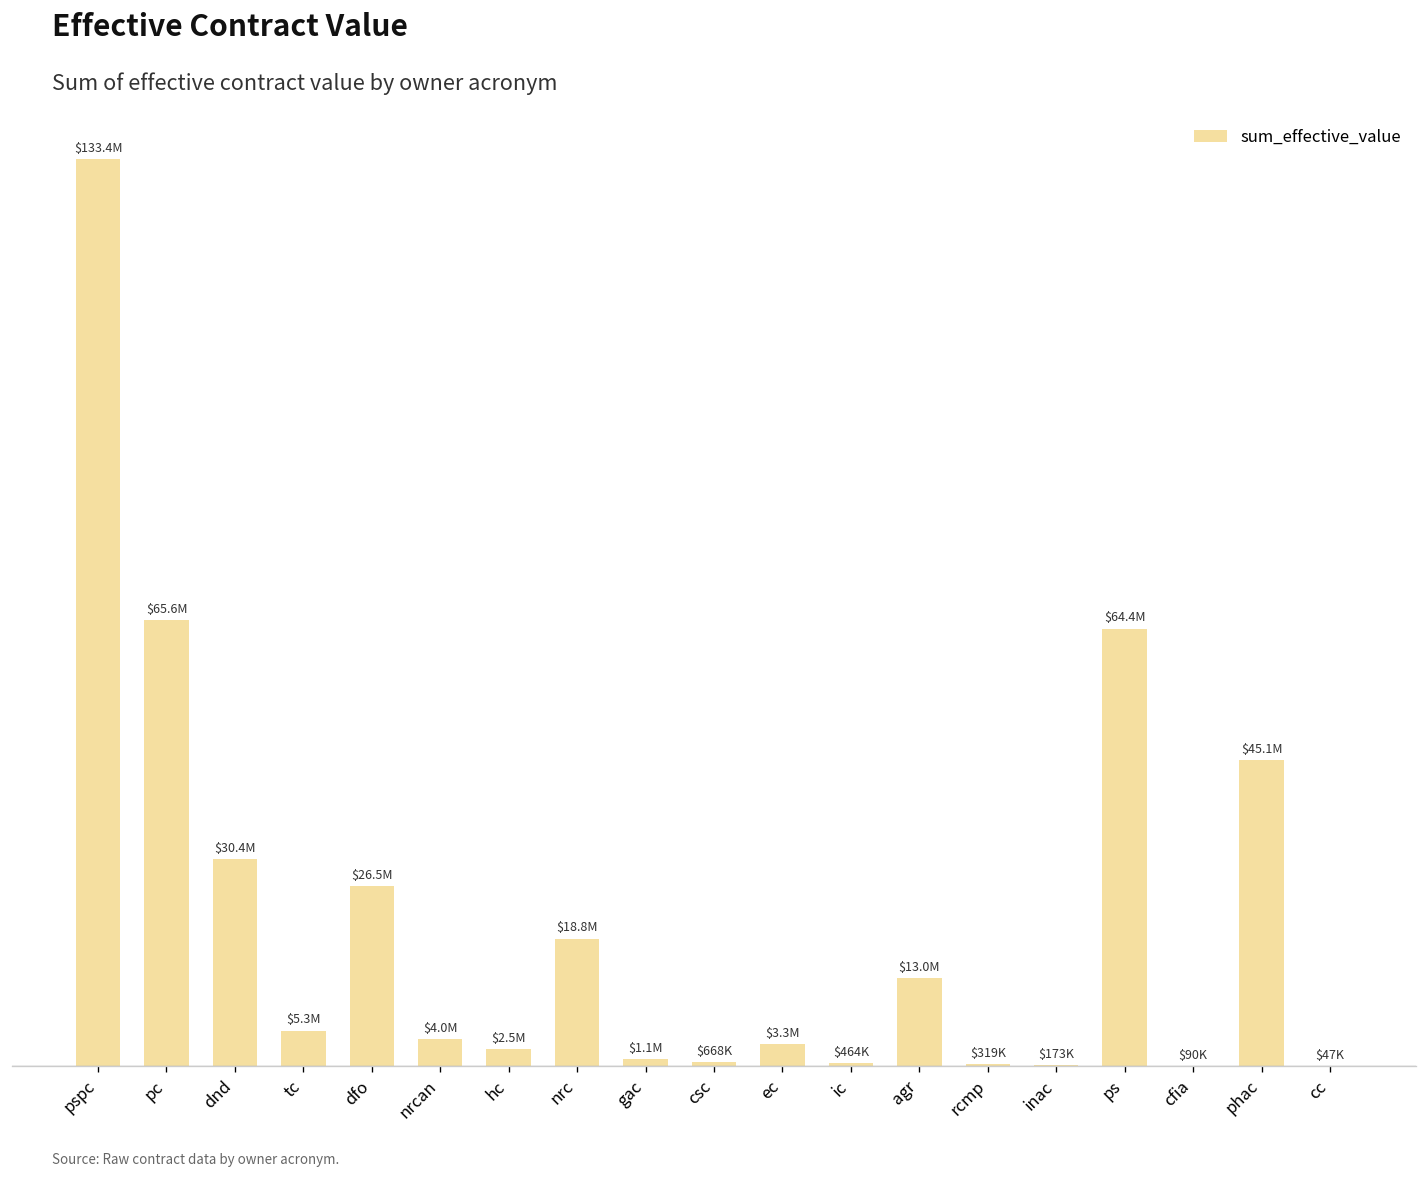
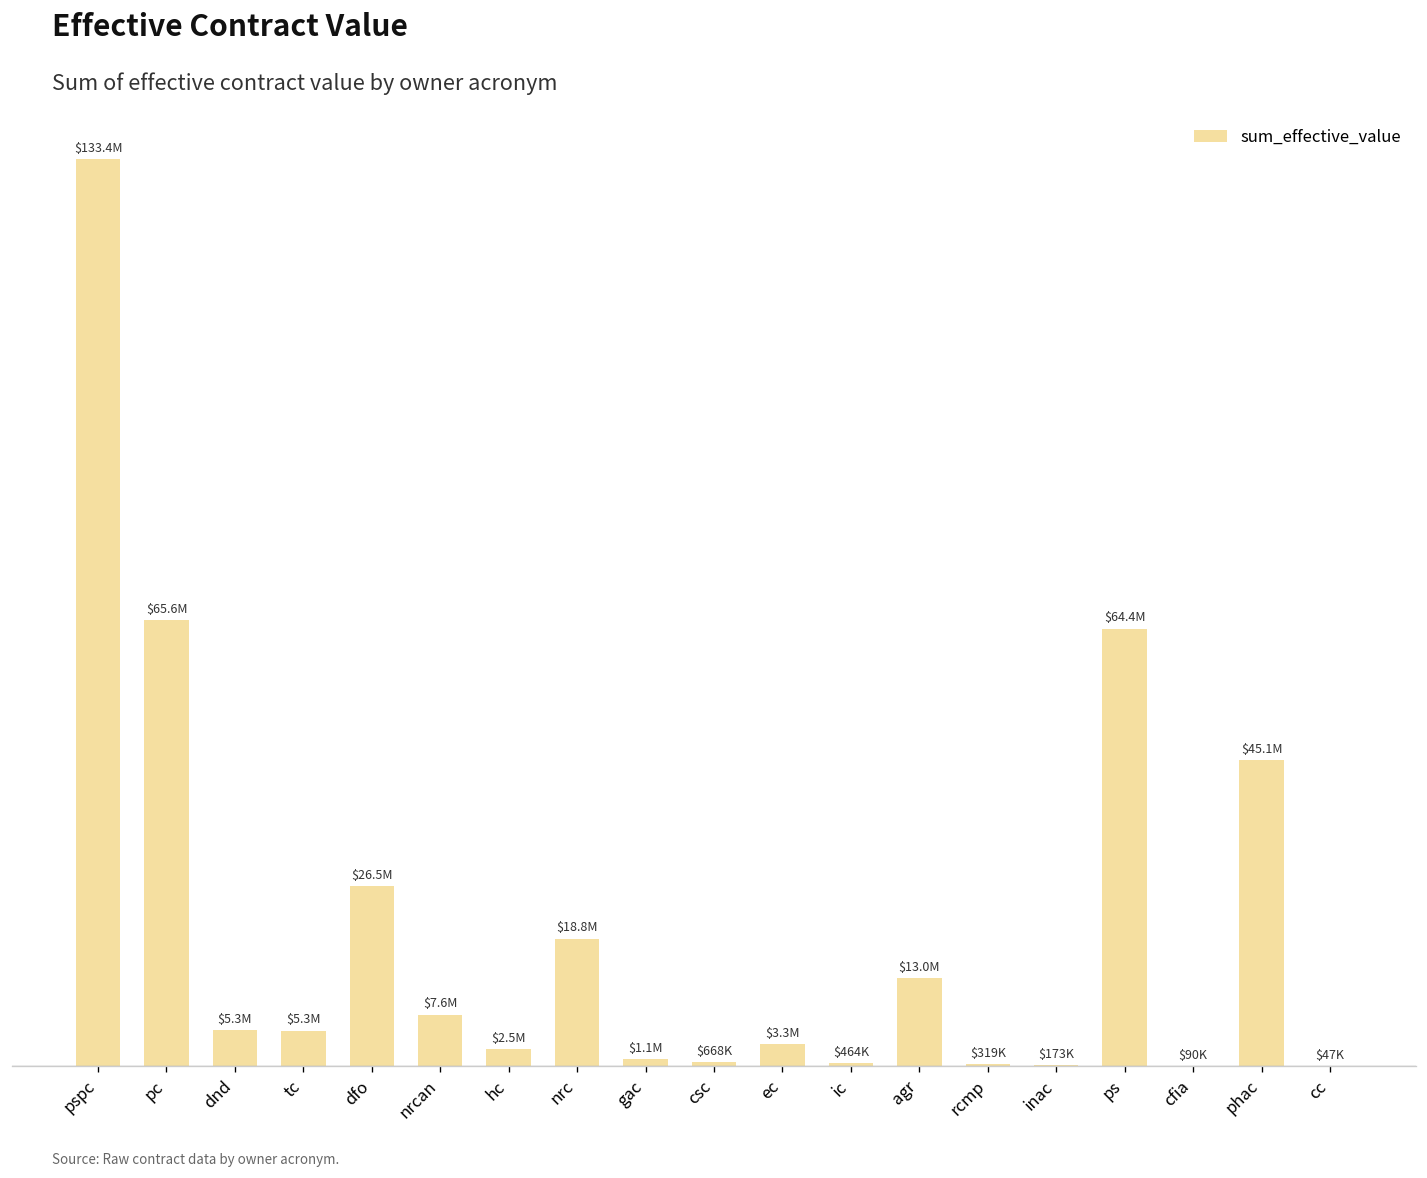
  {
    "pspc": "$133.4M",
    "pc": "$65.6M",
-   "dnd": "$30.4M",
+   "dnd": "$5.3M",
    "tc": "$5.3M",
    "dfo": "$26.5M",
-   "nrcan": "$4.0M",
+   "nrcan": "$7.6M",
    "hc": "$2.5M",
    "nrc": "$18.8M",
    "gac": "$1.1M",
    "csc": "$668K",
    "ec": "$3.3M",
    "ic": "$464K",
    "agr": "$13.0M",
    "rcmp": "$319K",
    "inac": "$173K",
    "ps": "$64.4M",
    "cfia": "$90K",
    "phac": "$45.1M",
    "cc": "$47K"
  }
